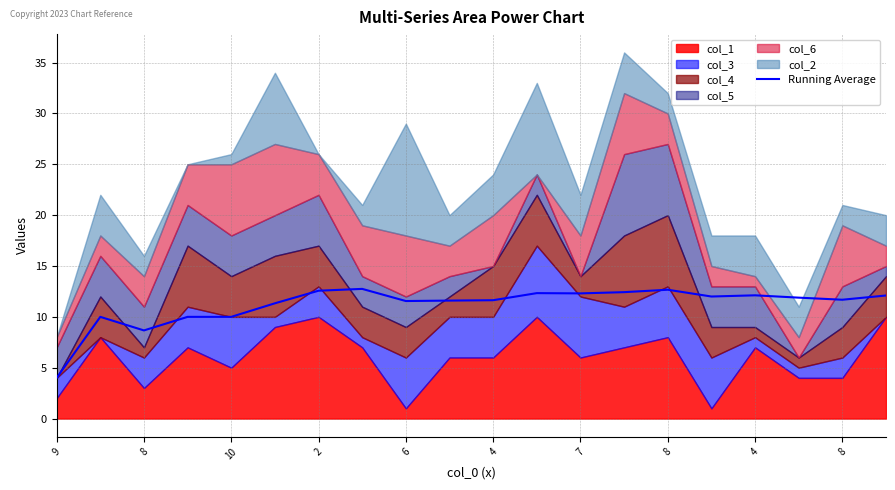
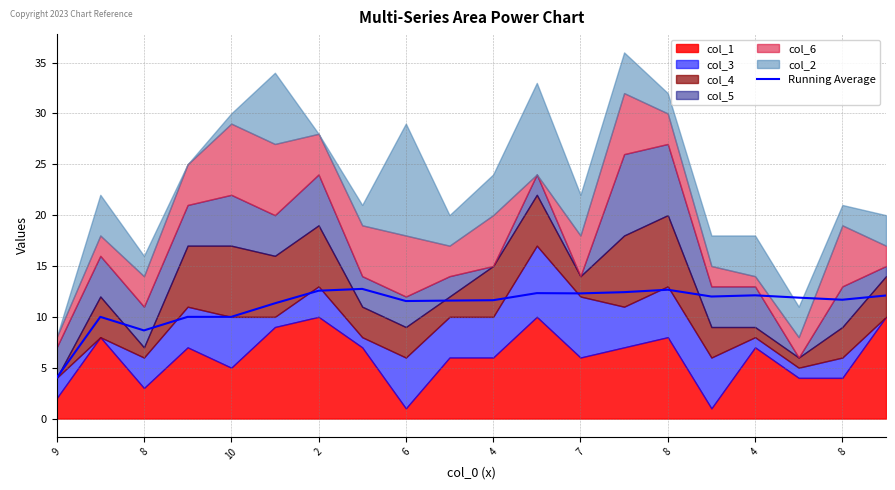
  {
    "col_1": {
      "10": 5,
      "2": 10,
      "6": 1
    },
    "col_4": {
-     "10": 4,
-     "2": 4,
+     "10": 7,
+     "2": 6,
      "6": 3
    },
    "col_5": {
-     "10": 4,
+     "10": 5,
      "2": 5,
      "6": 3
    },
    "col_6": {
      "10": 7,
      "6": 6
    },
    "col_2": {
      "10": 1,
      "6": 11
    }
  }
